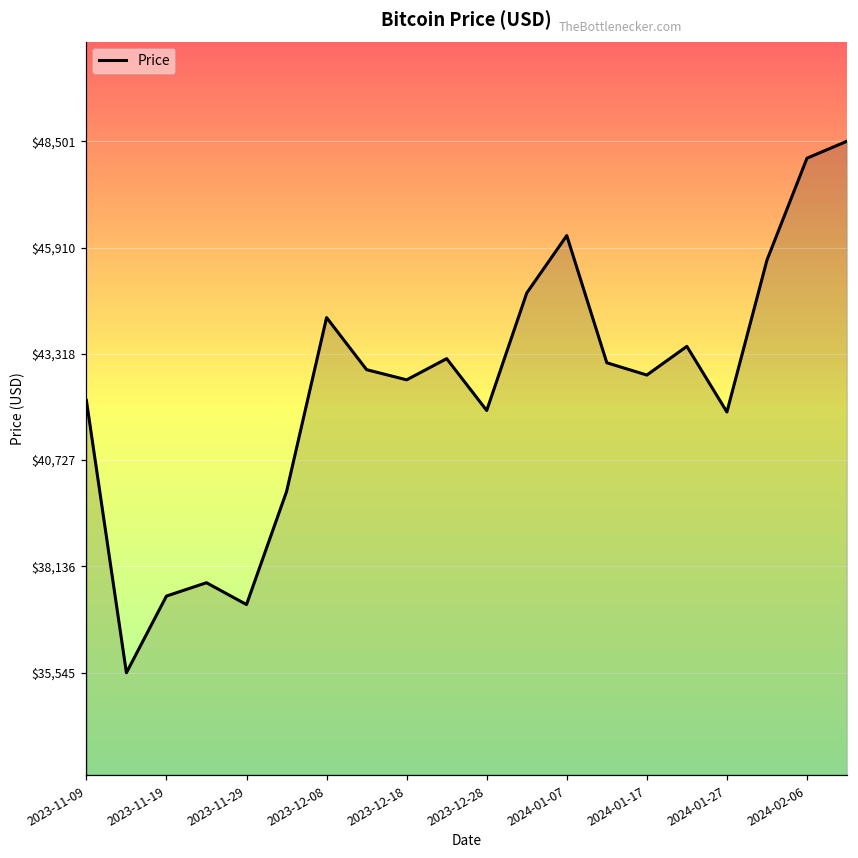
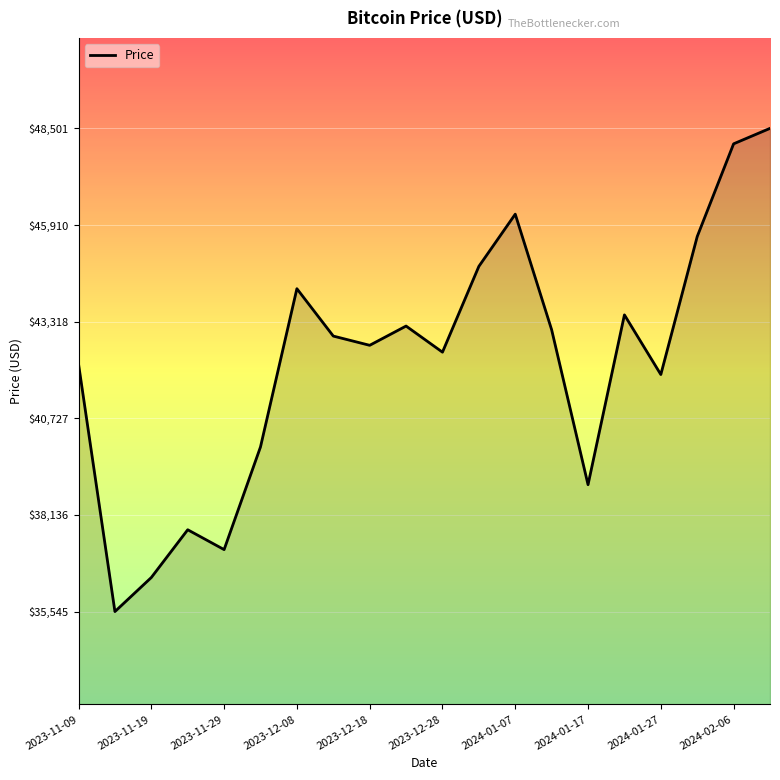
  {
    "2023-11-09": "$42,200",
-   "2023-11-19": "$37,400",
+   "2023-11-19": "$36,500",
    "2023-11-29": "$37,200",
    "2023-12-08": "$44,200",
    "2023-12-18": "$42,700",
-   "2023-12-28": "$41,900",
+   "2023-12-28": "$42,500",
    "2024-01-07": "$46,200",
-   "2024-01-17": "$42,800",
+   "2024-01-17": "$38,900",
    "2024-01-27": "$41,900",
    "2024-02-06": "$48,100"
  }
